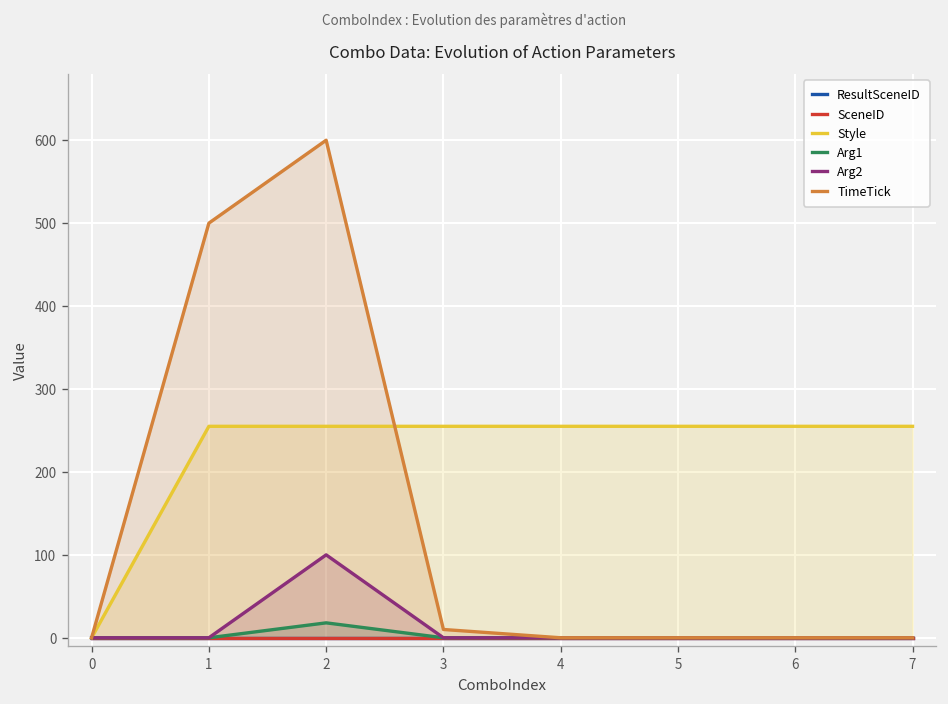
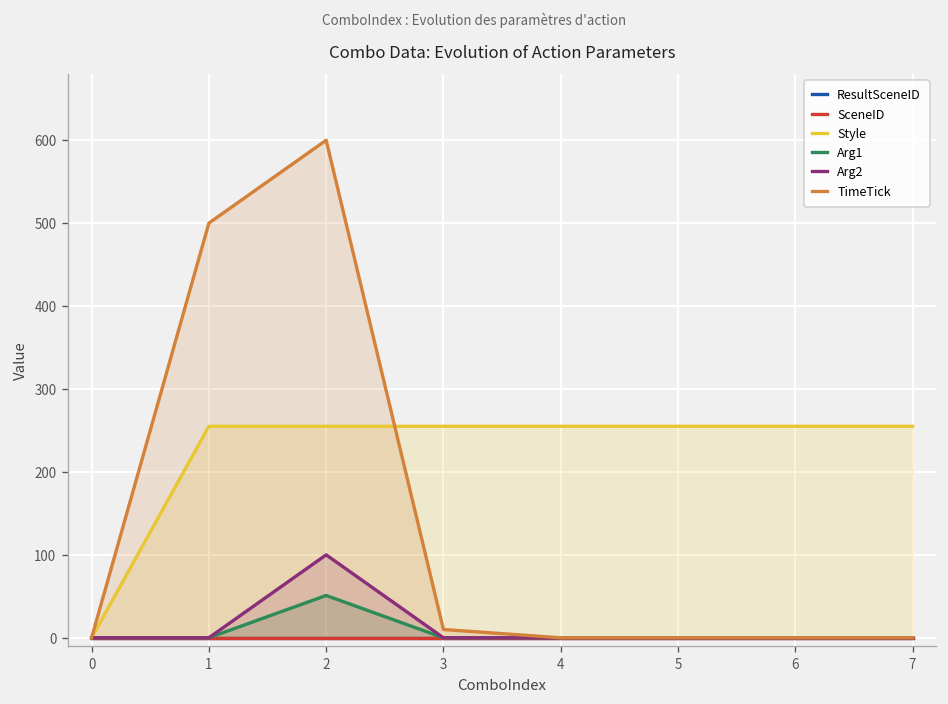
  {
    "SceneID": {
      "2": 0
    },
    "Style": {
      "1": 260,
      "2": 260,
      "3": 260,
      "4": 260,
      "5": 260,
      "6": 260,
      "7": 260
    },
    "Arg1": {
-     "2": 20
+     "2": 50
    },
    "Arg2": {
      "2": 100
    },
    "TimeTick": {
      "1": 500,
      "2": 600,
      "3": 10
    }
  }
